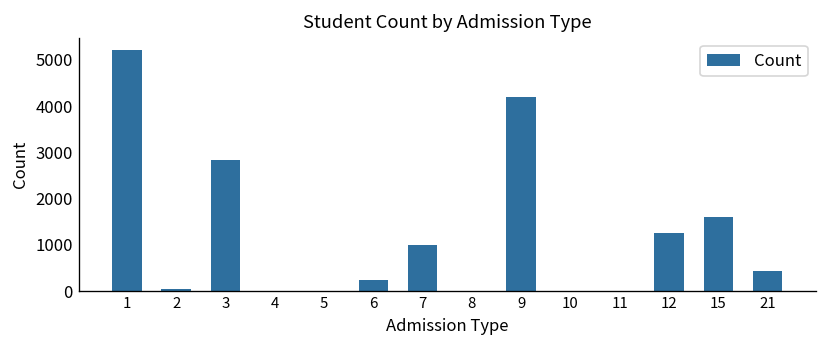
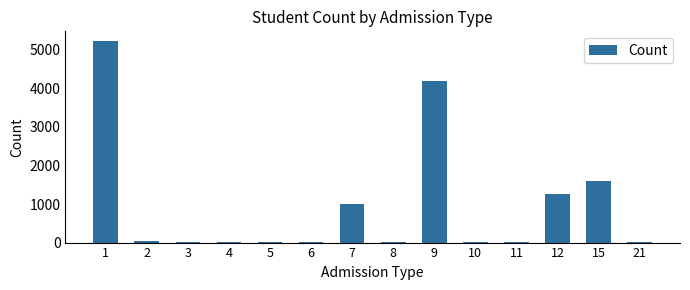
  {
    "1": 5200,
-   "3": 2800,
-   "6": 200,
+   "3": 0,
+   "6": 0,
    "7": 1000,
    "9": 4200,
    "12": 1300,
    "15": 1600,
-   "21": 400
+   "21": 0
  }
